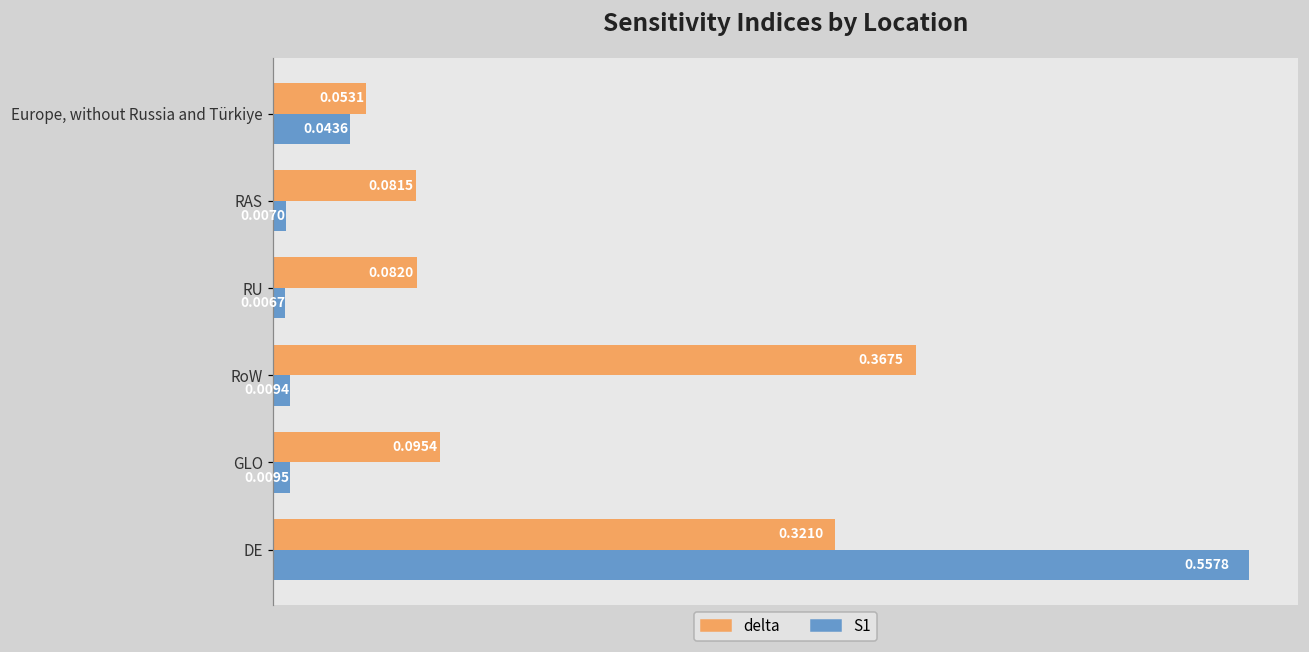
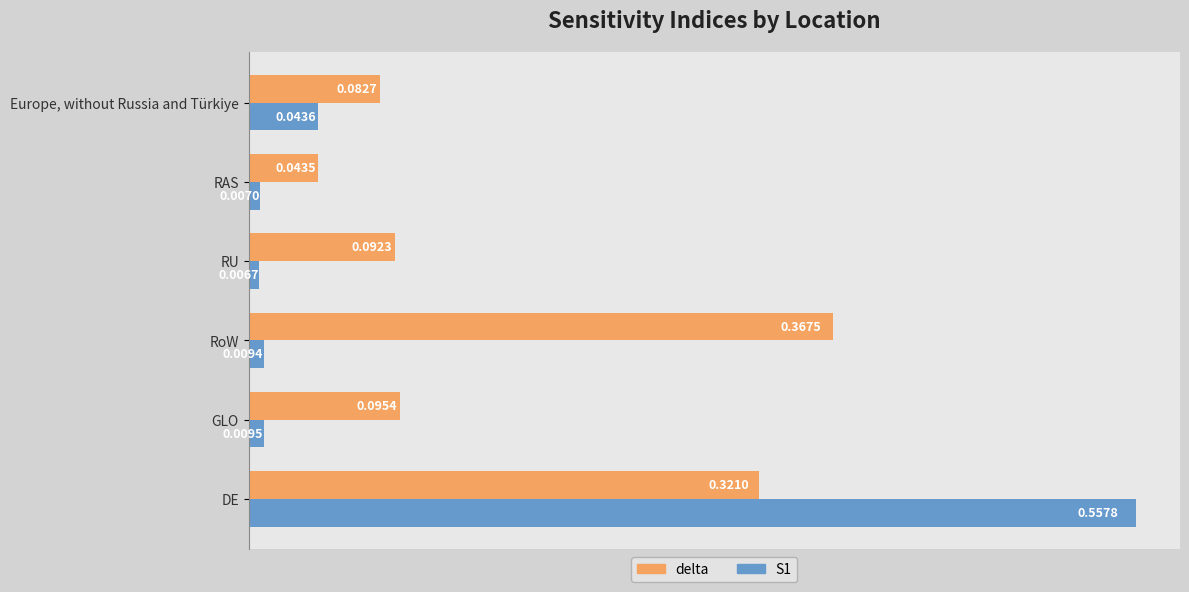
  {
    "delta": {
-     "Europe, without Russia and Türkiye": 0.0531,
-     "RAS": 0.0815,
-     "RU": 0.0820,
+     "Europe, without Russia and Türkiye": 0.0827,
+     "RAS": 0.0435,
+     "RU": 0.0923,
      "RoW": 0.3675,
      "GLO": 0.0954,
      "DE": 0.3210
    },
    "S1": {
      "Europe, without Russia and Türkiye": 0.0436,
      "DE": 0.5578
    }
  }
